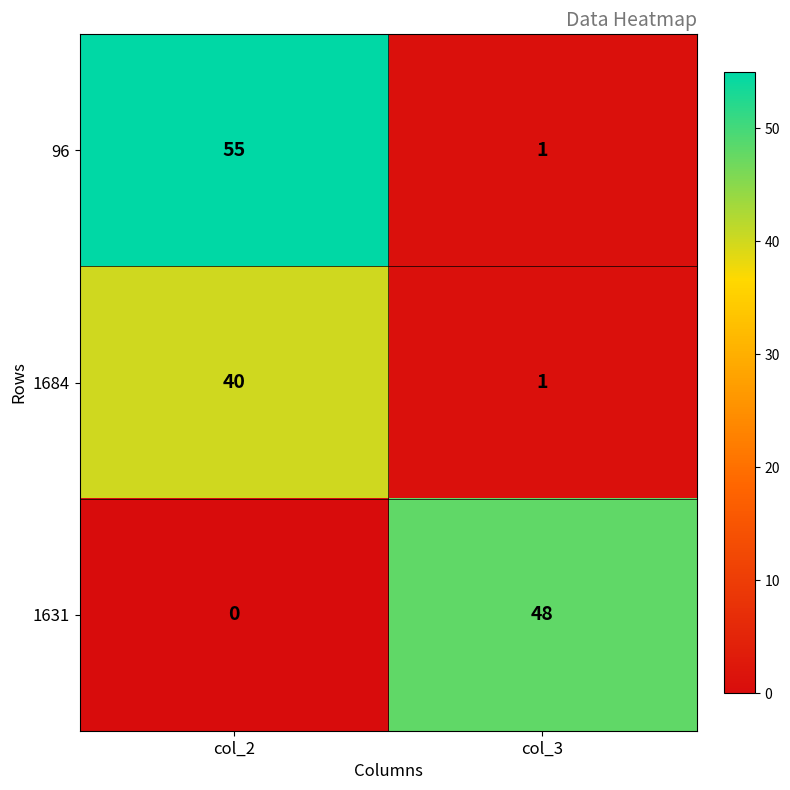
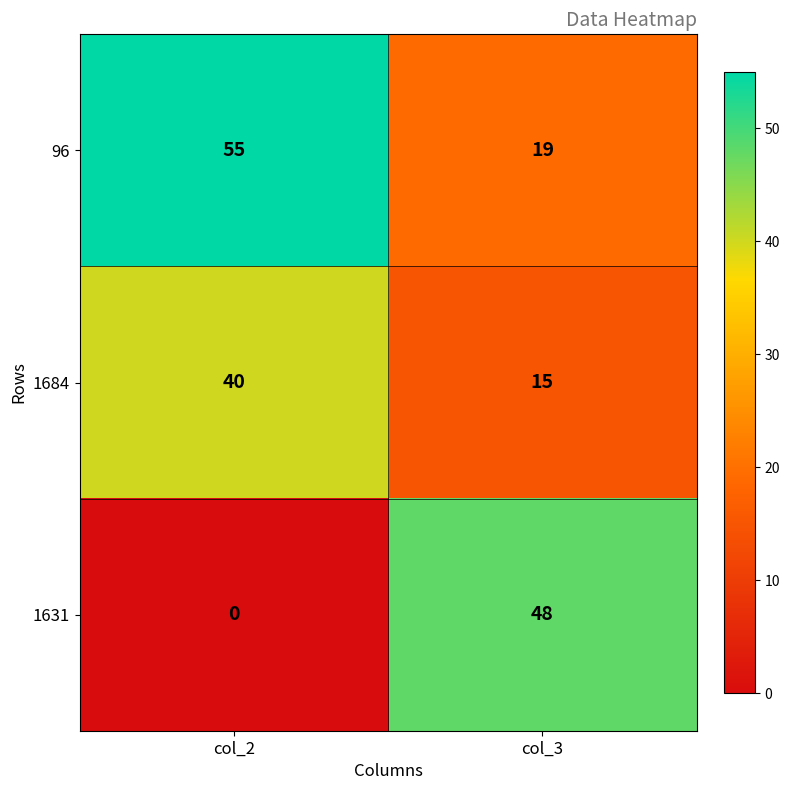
  {
    "96": {
      "col_2": 55,
-     "col_3": 1
+     "col_3": 19
    },
    "1684": {
      "col_2": 40,
-     "col_3": 1
+     "col_3": 15
    },
    "1631": {
      "col_2": 0,
      "col_3": 48
    }
  }
